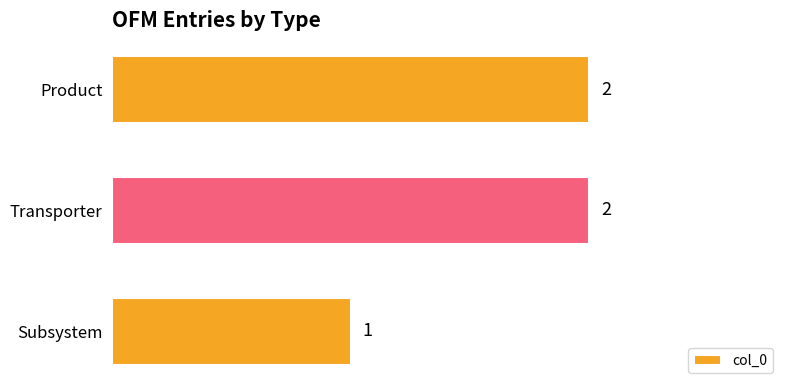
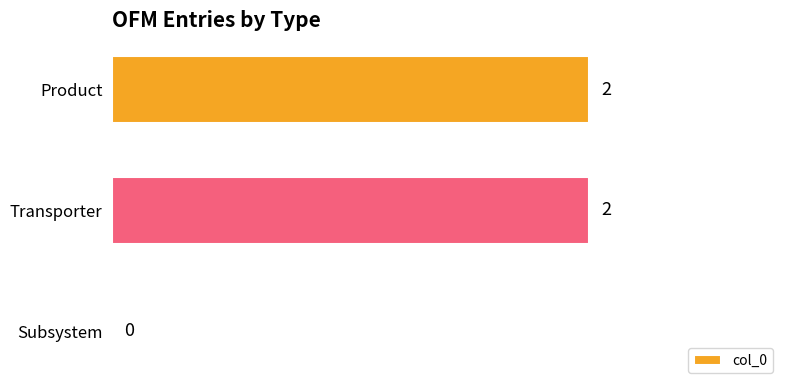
  {
    "Product": 2,
    "Transporter": 2,
-   "Subsystem": 1
+   "Subsystem": 0
  }
